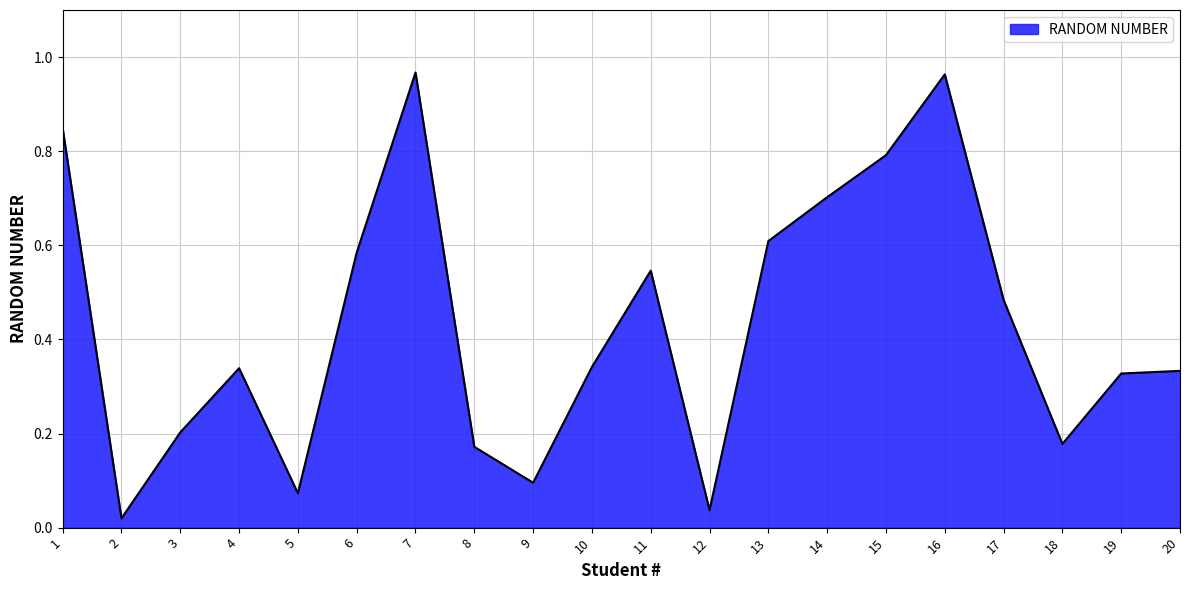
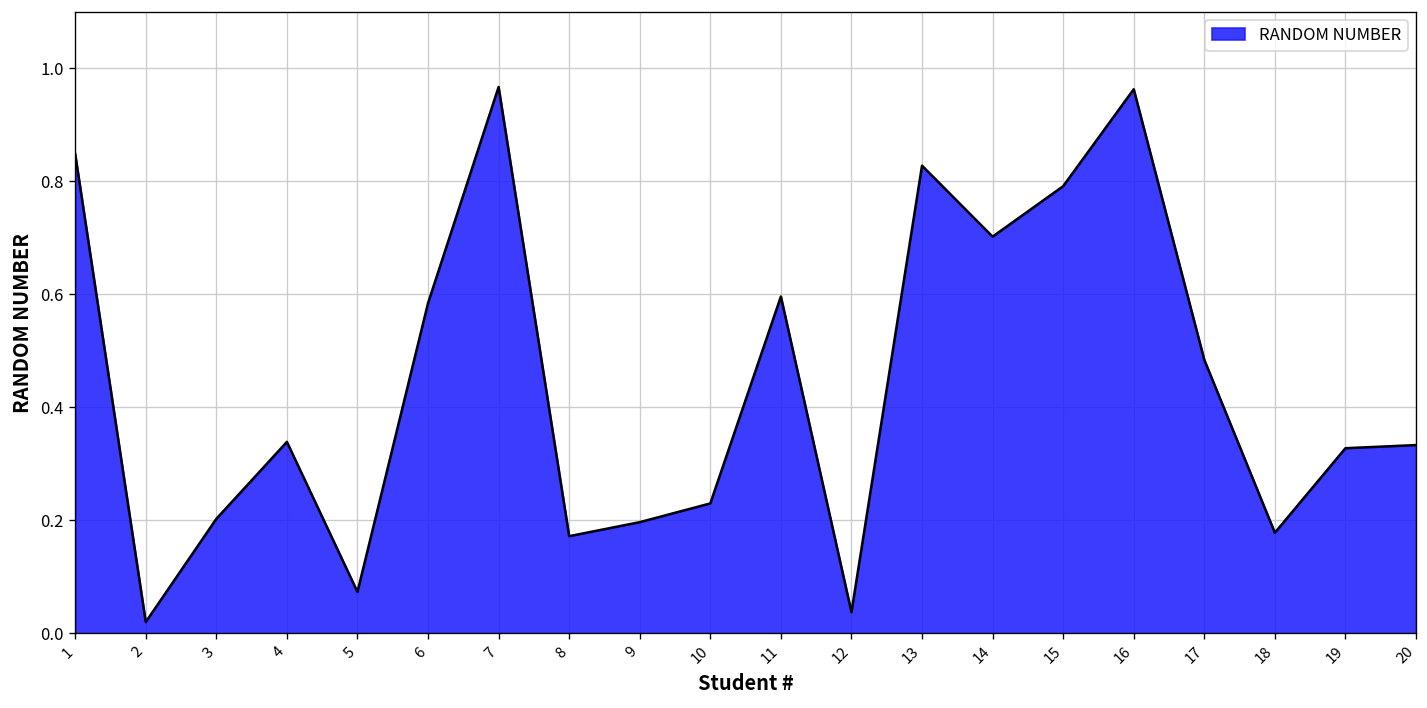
  {
    "1": 0.85,
    "2": 0.02,
    "3": 0.20,
    "4": 0.34,
    "5": 0.07,
    "6": 0.58,
    "7": 0.97,
    "8": 0.17,
-   "9": 0.10,
-   "10": 0.34,
-   "11": 0.55,
+   "9": 0.20,
+   "10": 0.23,
+   "11": 0.60,
    "12": 0.04,
-   "13": 0.61,
+   "13": 0.83,
    "14": 0.70,
    "15": 0.79,
    "16": 0.96,
    "17": 0.48,
    "18": 0.18,
    "19": 0.33,
    "20": 0.33
  }
